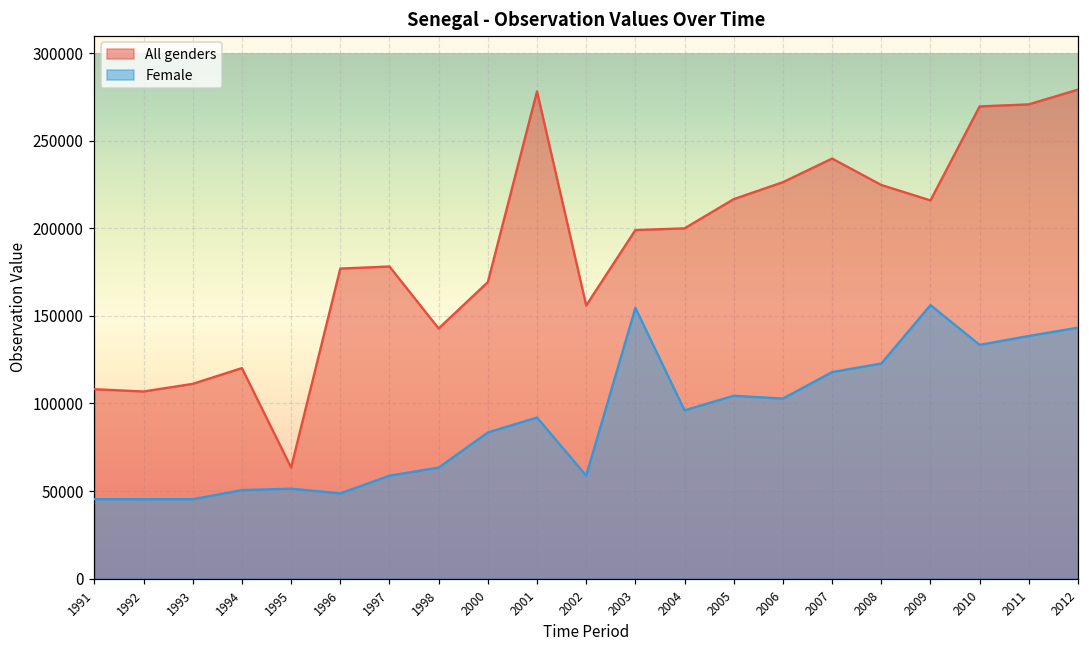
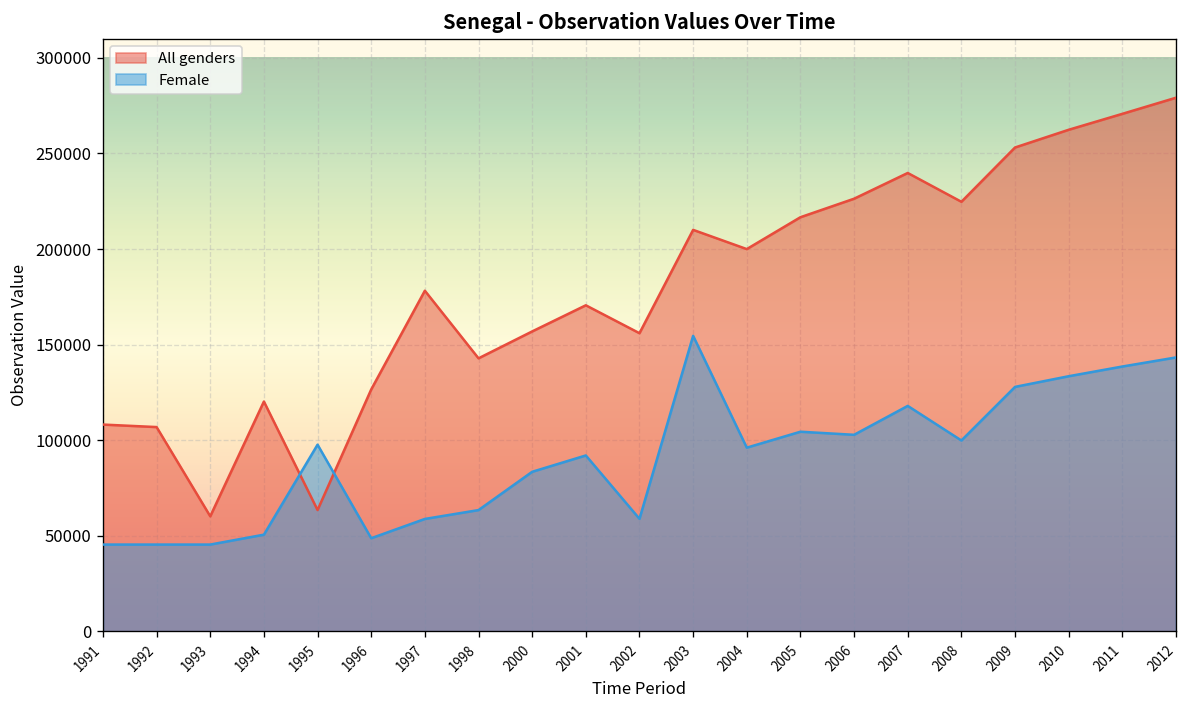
  {
    "All genders": {
      "1991": 108000,
      "1992": 107000,
-     "1993": 111000,
+     "1993": 60000,
      "1994": 120000,
      "1995": 63000,
-     "1996": 177000,
+     "1996": 127000,
      "1997": 178000,
      "1998": 143000,
-     "2000": 169000,
-     "2001": 278000,
+     "2000": 157000,
+     "2001": 171000,
      "2002": 156000,
-     "2003": 199000,
+     "2003": 210000,
      "2004": 200000,
      "2005": 217000,
      "2006": 226000,
      "2007": 240000,
      "2008": 225000,
-     "2009": 216000,
-     "2010": 270000,
+     "2009": 253000,
+     "2010": 262000,
      "2011": 271000,
      "2012": 279000
    },
    "Female": {
      "1991": 45000,
      "1992": 45000,
      "1993": 45000,
      "1994": 51000,
-     "1995": 51000,
+     "1995": 98000,
      "1996": 49000,
      "1997": 59000,
      "1998": 63000,
      "2000": 83000,
      "2001": 92000,
      "2002": 59000,
      "2003": 155000,
      "2004": 96000,
      "2005": 104000,
      "2006": 103000,
      "2007": 118000,
-     "2008": 123000,
-     "2009": 156000,
+     "2008": 100000,
+     "2009": 128000,
      "2010": 133000,
      "2011": 139000,
      "2012": 143000
    }
  }
